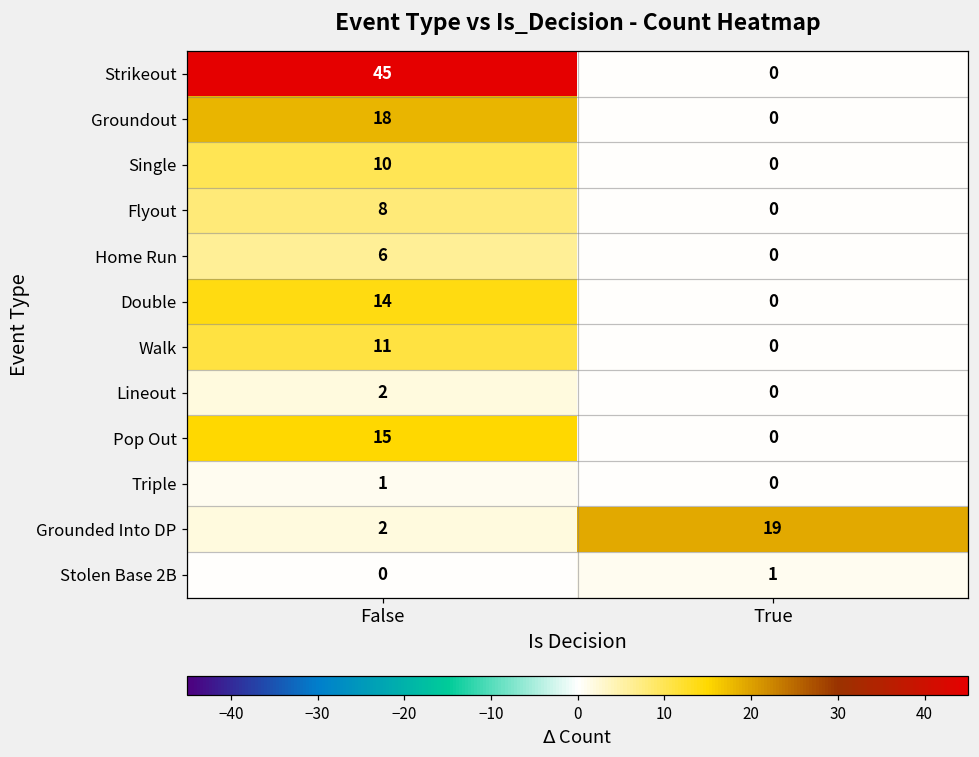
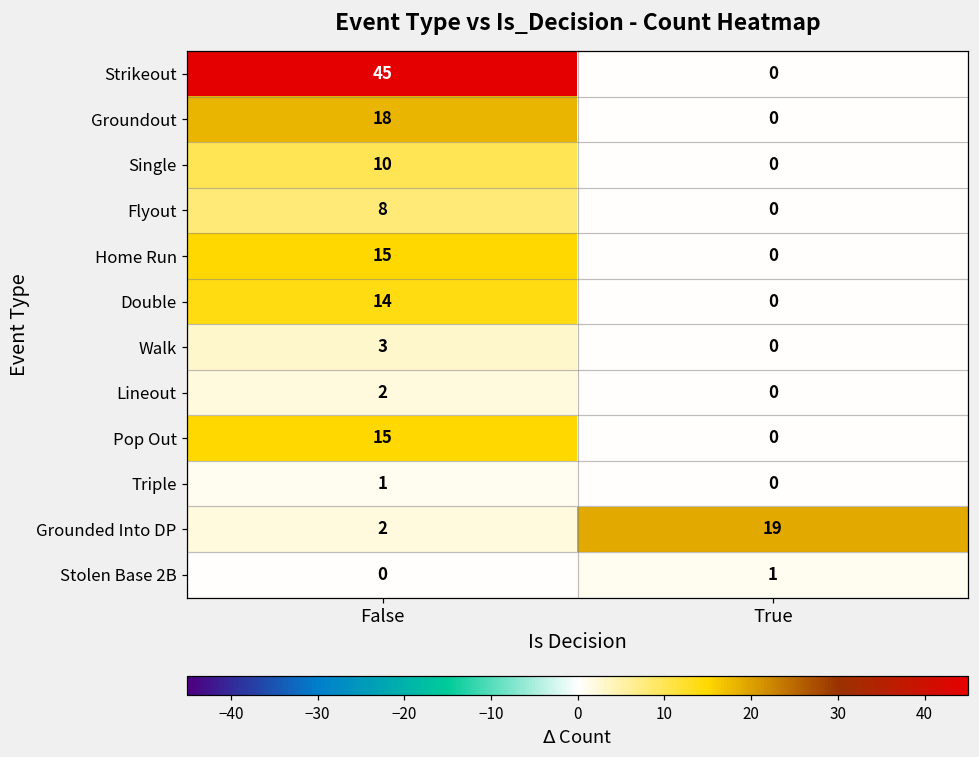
  {
    "Strikeout": {
      "False": 45,
      "True": 0
    },
    "Groundout": {
      "False": 18,
      "True": 0
    },
    "Single": {
      "False": 10,
      "True": 0
    },
    "Flyout": {
      "False": 8,
      "True": 0
    },
    "Home Run": {
-     "False": 6,
+     "False": 15,
      "True": 0
    },
    "Double": {
      "False": 14,
      "True": 0
    },
    "Walk": {
-     "False": 11,
+     "False": 3,
      "True": 0
    },
    "Lineout": {
      "False": 2,
      "True": 0
    },
    "Pop Out": {
      "False": 15,
      "True": 0
    },
    "Triple": {
      "False": 1,
      "True": 0
    },
    "Grounded Into DP": {
      "False": 2,
      "True": 19
    },
    "Stolen Base 2B": {
      "False": 0,
      "True": 1
    }
  }
